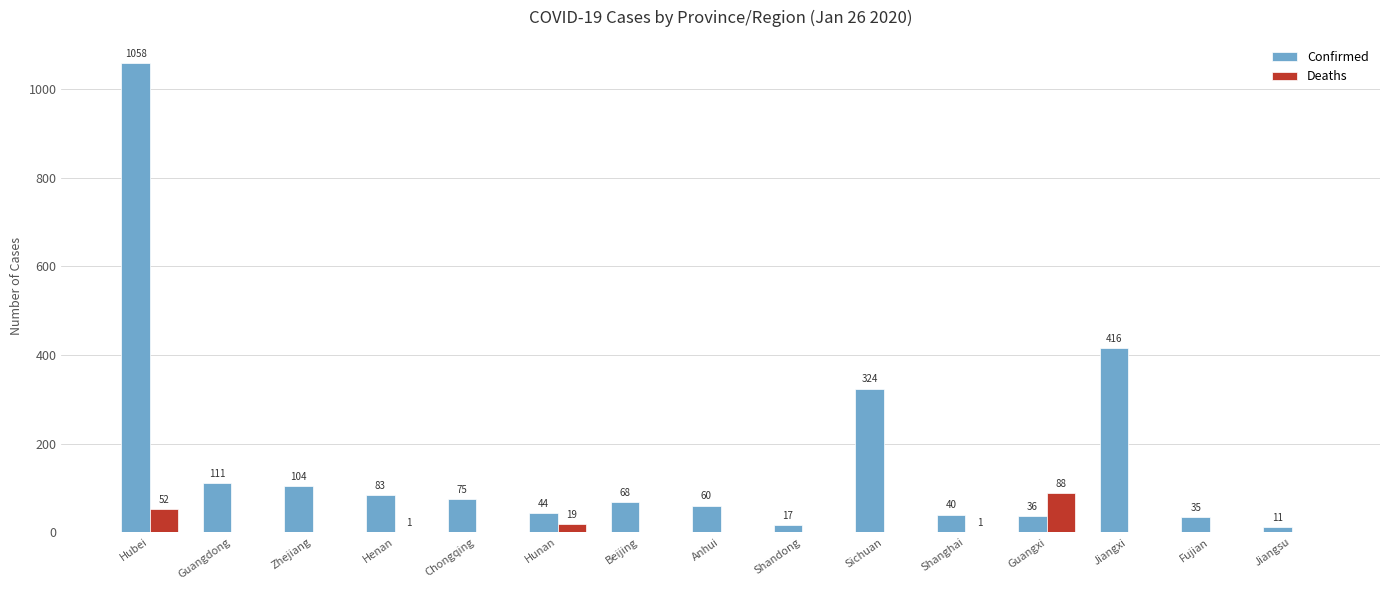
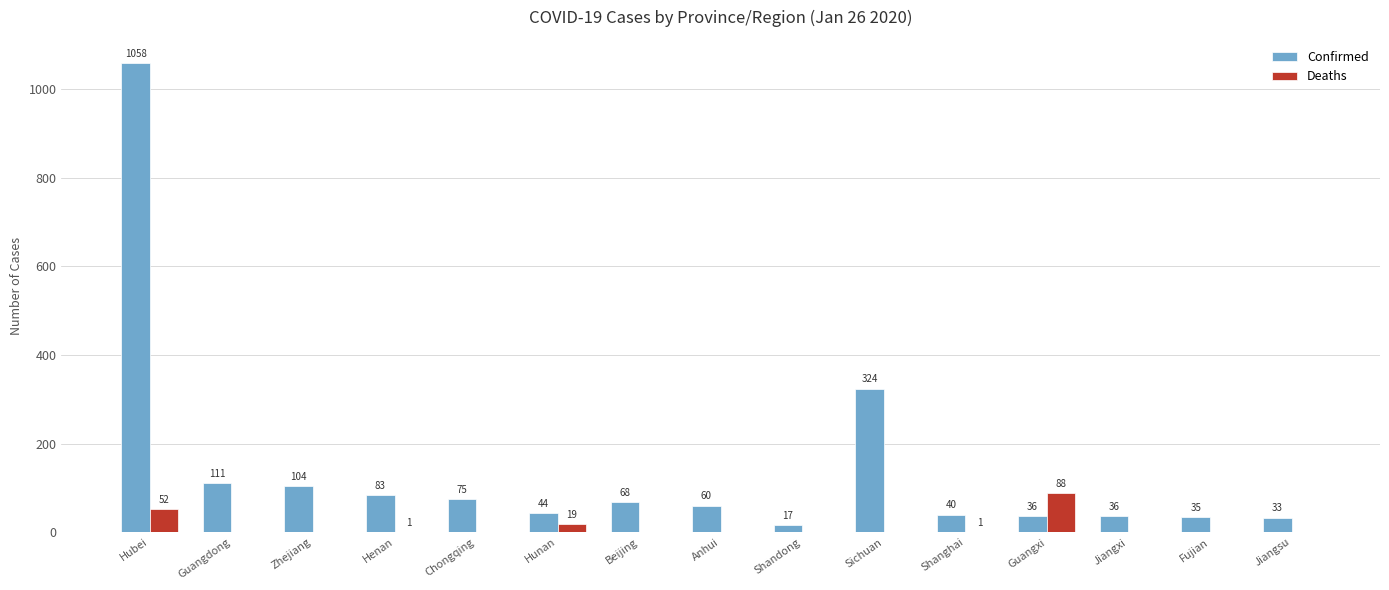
  {
    "Confirmed": {
      "Hubei": 1058,
      "Guangdong": 111,
      "Zhejiang": 104,
      "Henan": 83,
      "Chongqing": 75,
      "Hunan": 44,
      "Beijing": 68,
      "Anhui": 60,
      "Shandong": 17,
      "Sichuan": 324,
      "Shanghai": 40,
      "Guangxi": 36,
-     "Jiangxi": 416,
+     "Jiangxi": 36,
      "Fujian": 35,
-     "Jiangsu": 11
+     "Jiangsu": 33
    },
    "Deaths": {
      "Hubei": 52,
      "Henan": 1,
      "Hunan": 19,
      "Shanghai": 1,
      "Guangxi": 88
    }
  }
